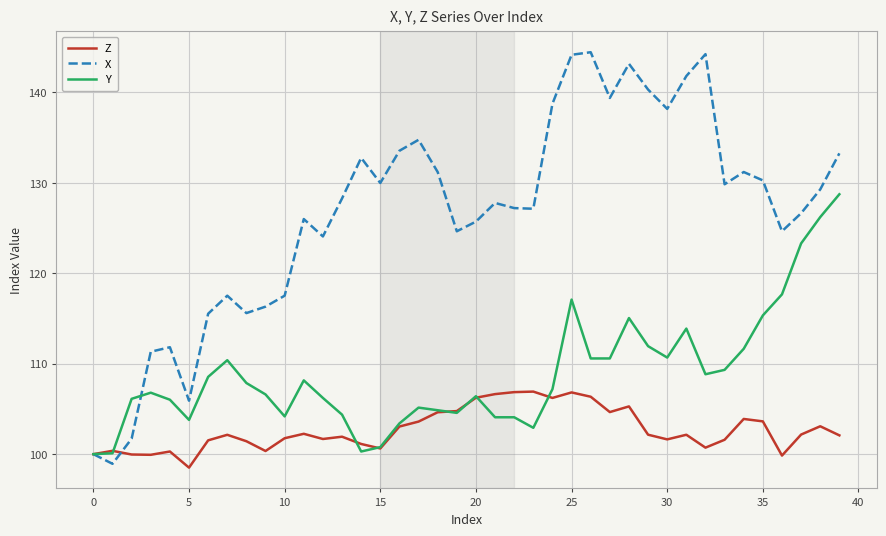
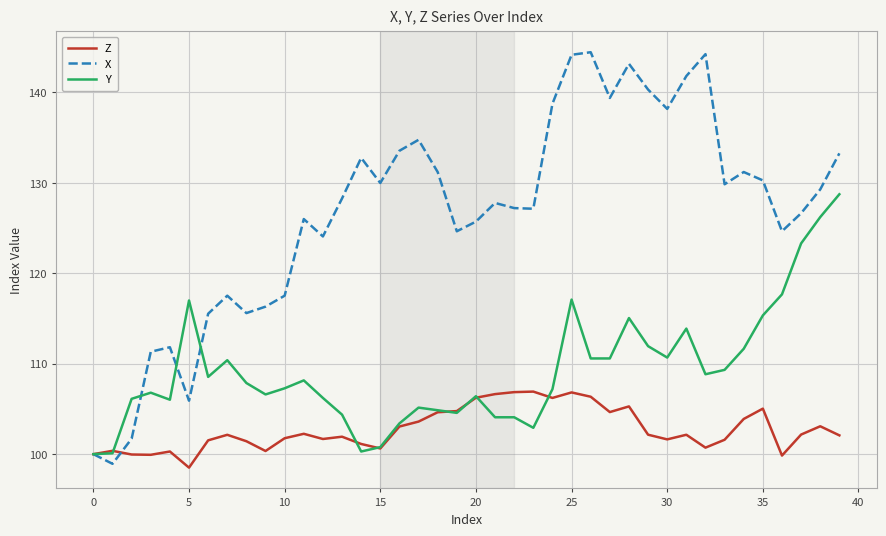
  {
    "Z": {
      "5": 99,
      "10": 102,
      "25": 107,
      "30": 102,
-     "35": 104
+     "35": 105
    },
    "X": {
      "5": 106,
      "10": 118,
      "15": 130,
      "20": 126,
      "25": 144,
      "30": 138,
      "35": 130
    },
    "Y": {
-     "5": 104,
-     "10": 104,
+     "5": 117,
+     "10": 107,
      "25": 117,
      "30": 111,
      "35": 115
    }
  }
